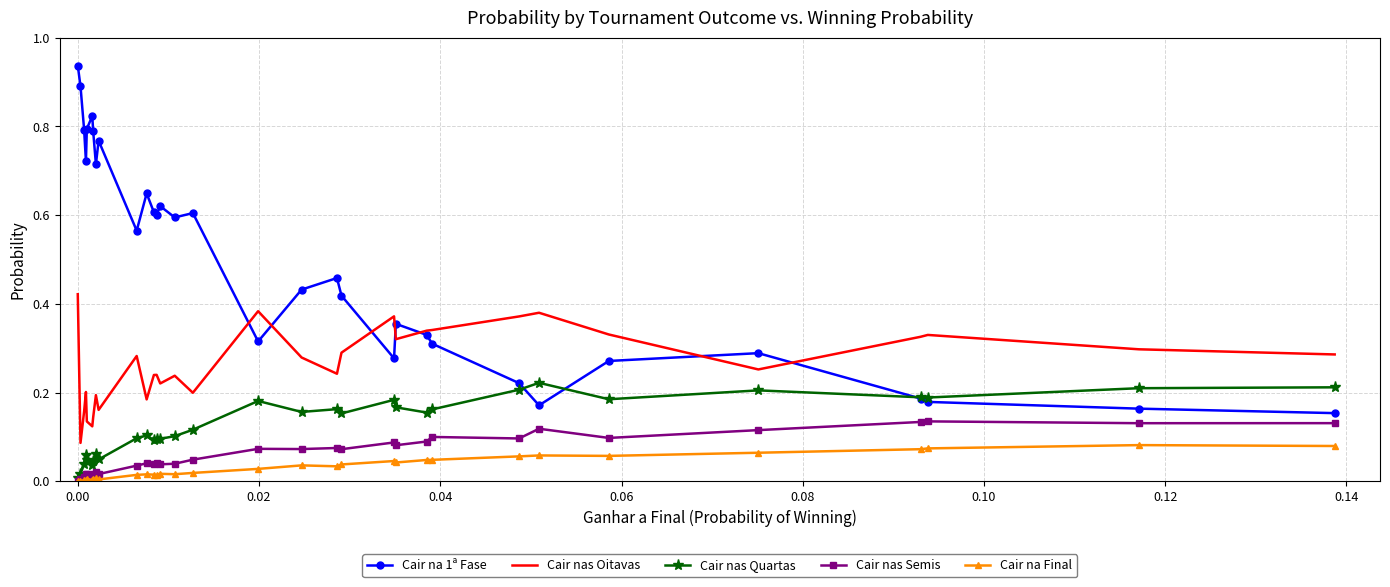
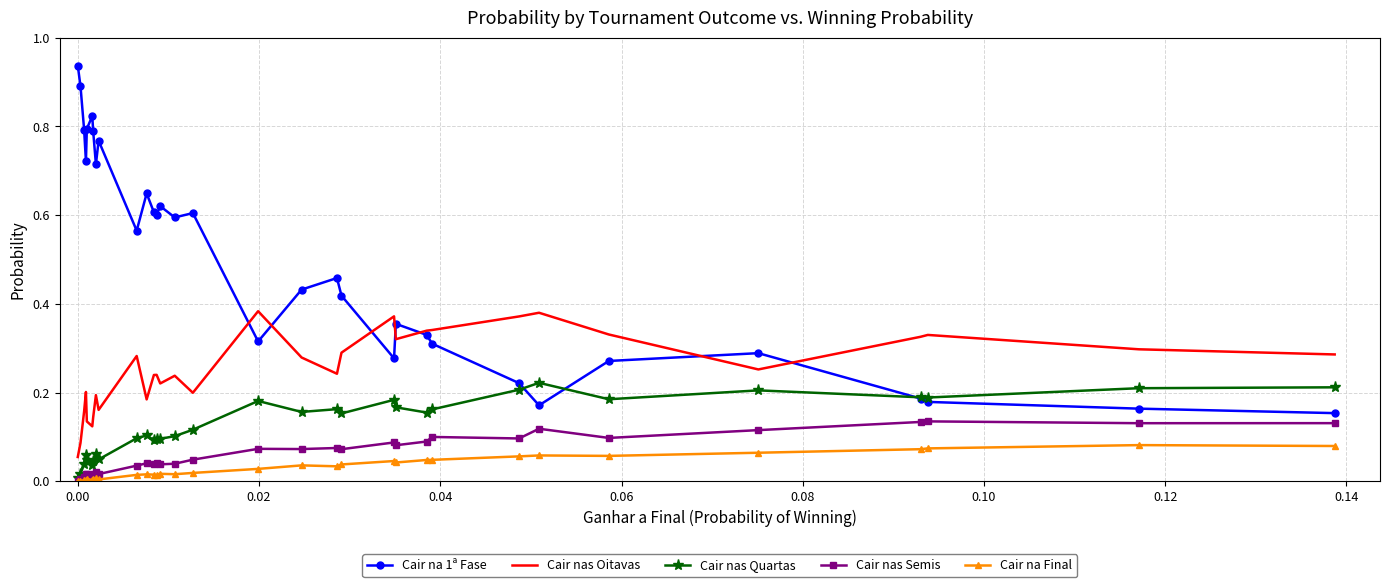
  {
    "Cair na 1ª Fase": {
      "0.00": 0.94
    },
    "Cair nas Oitavas": {
-     "0.00": 0.42
+     "0.00": 0.05
    }
  }
